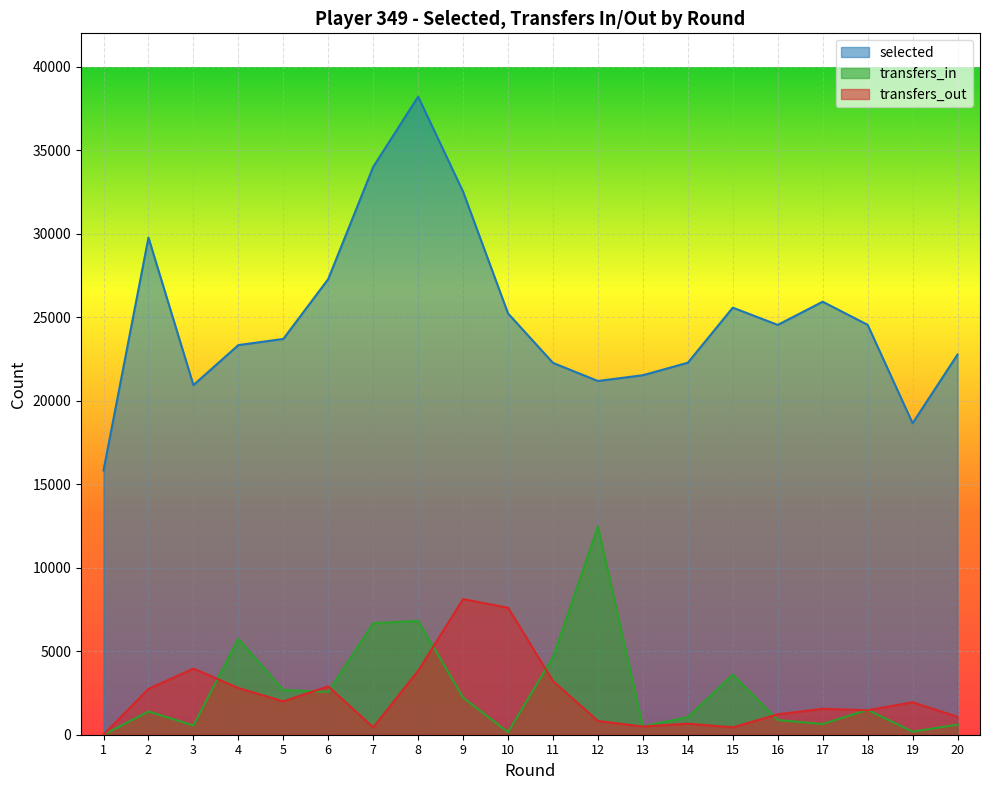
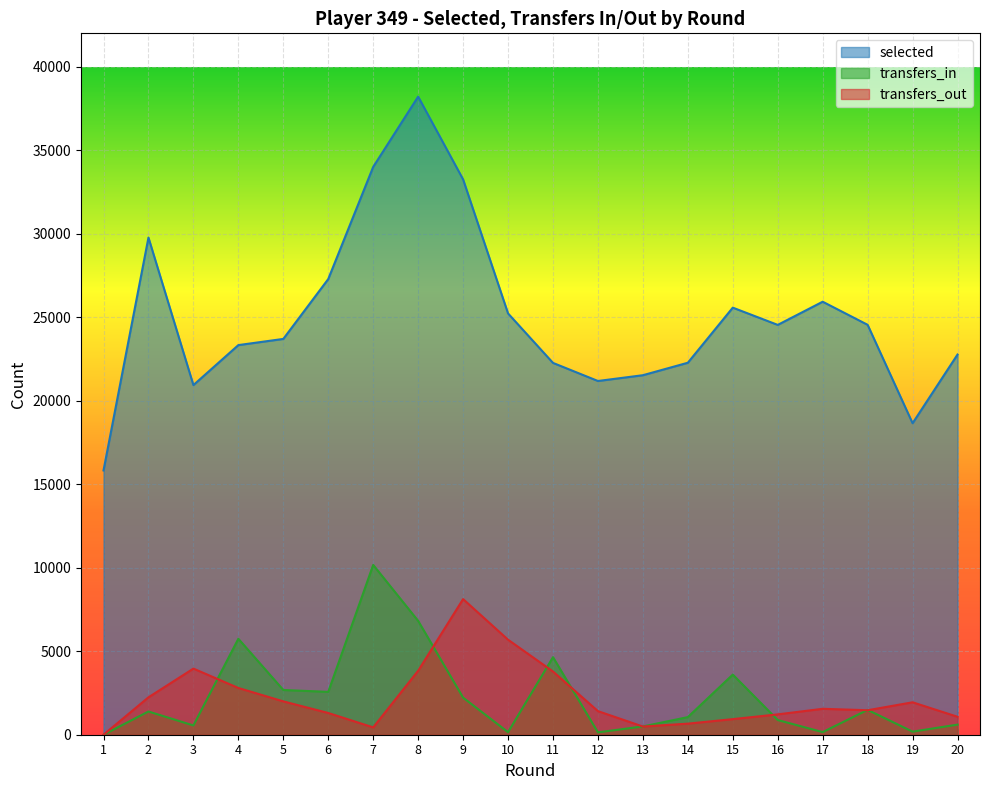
  {
    "selected": {
      "1": 15800,
      "2": 29800,
      "3": 20900,
      "4": 23300,
      "5": 23700,
      "6": 27300,
      "7": 34000,
      "8": 38200,
-     "9": 32500,
+     "9": 33300,
      "10": 25200,
      "11": 22300,
      "12": 21200,
      "13": 21500,
      "14": 22300,
      "15": 25600,
      "16": 24500,
      "17": 25900,
      "18": 24500,
      "19": 18700,
      "20": 22800
    },
    "transfers_in": {
      "2": 1400,
      "3": 600,
      "4": 5700,
      "5": 2700,
      "6": 2600,
-     "7": 6700,
+     "7": 10200,
      "8": 6800,
      "9": 2200,
      "10": 200,
      "11": 4600,
-     "12": 12500,
+     "12": 100,
      "14": 1100,
      "15": 3600,
      "16": 900,
-     "17": 600,
+     "17": 200,
      "19": 200,
      "20": 600
    },
    "transfers_out": {
-     "2": 2700,
+     "2": 2200,
      "3": 4000,
      "4": 2800,
      "5": 2000,
-     "6": 2900,
+     "6": 1300,
      "7": 400,
      "8": 3800,
      "9": 8100,
-     "10": 7600,
-     "11": 3200,
-     "12": 800,
+     "10": 5700,
+     "11": 3800,
+     "12": 1400,
      "14": 700,
-     "15": 400,
+     "15": 900,
      "16": 1200,
      "17": 1600,
      "19": 1900,
      "20": 1100
    }
  }
